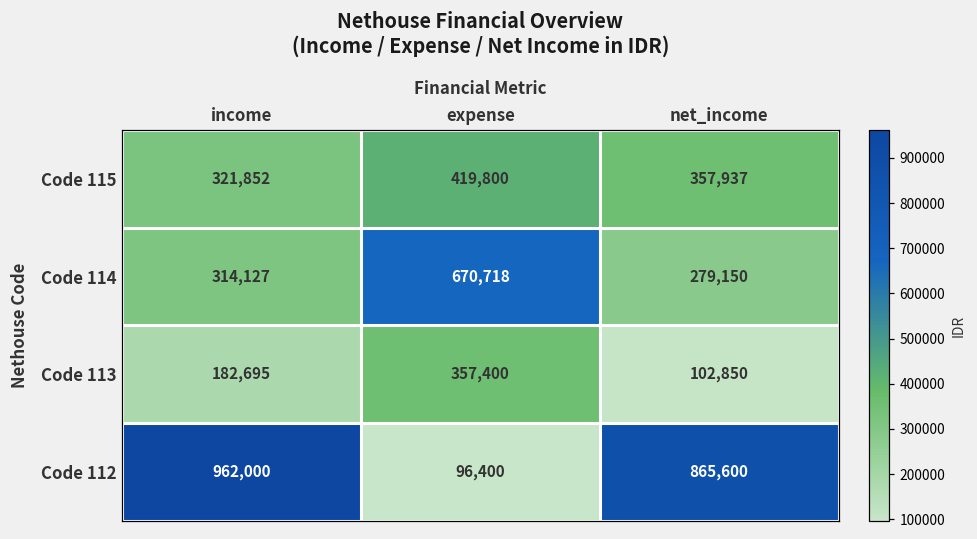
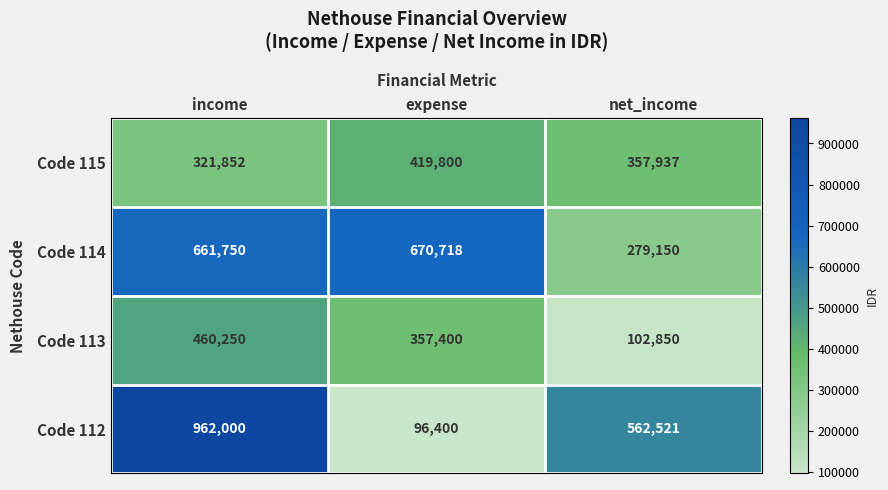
  {
    "Code 115": {
      "income": "321,852",
      "expense": "419,800",
      "net_income": "357,937"
    },
    "Code 114": {
-     "income": "314,127",
+     "income": "661,750",
      "expense": "670,718",
      "net_income": "279,150"
    },
    "Code 113": {
-     "income": "182,695",
+     "income": "460,250",
      "expense": "357,400",
      "net_income": "102,850"
    },
    "Code 112": {
      "income": "962,000",
      "expense": "96,400",
-     "net_income": "865,600"
+     "net_income": "562,521"
    }
  }
